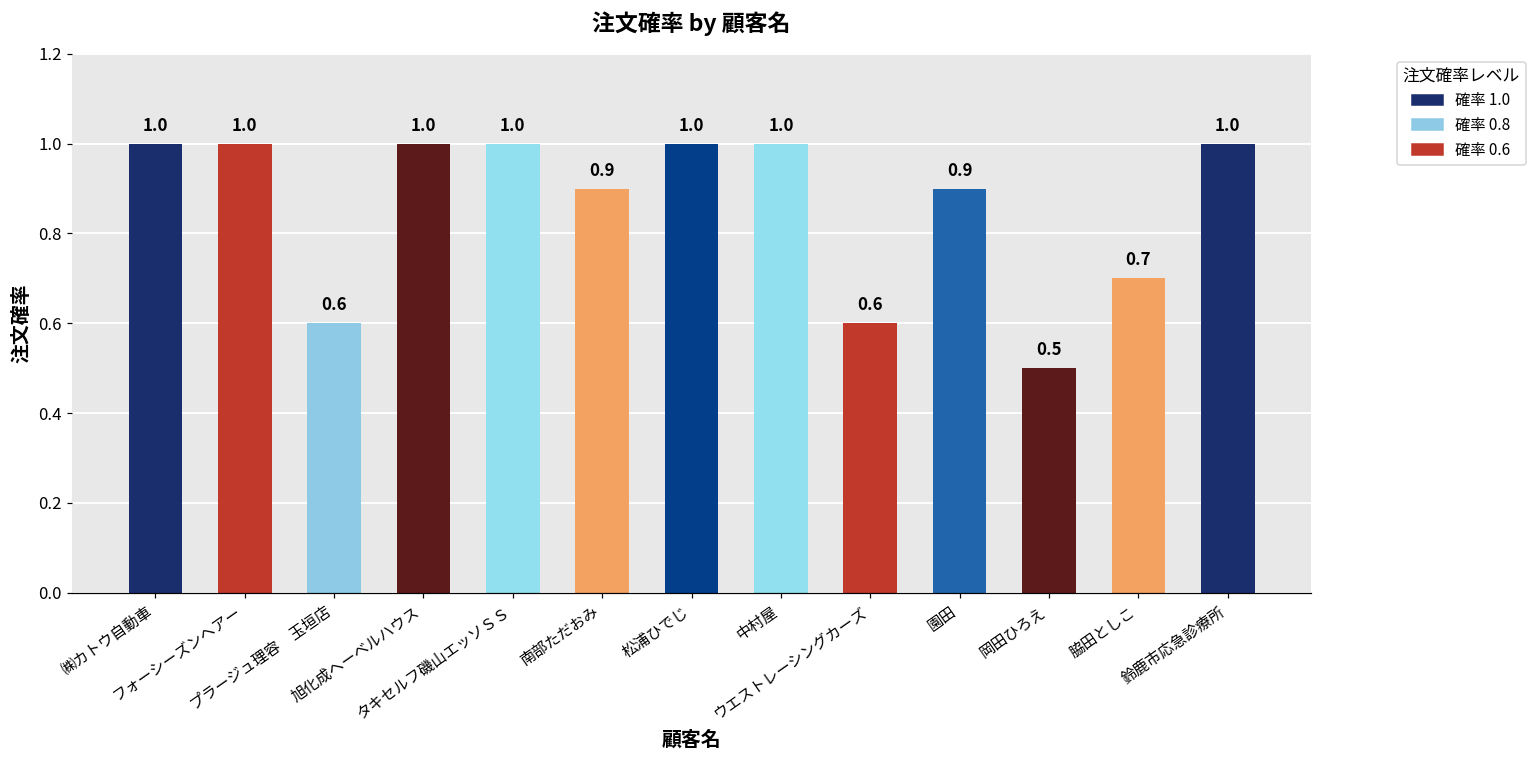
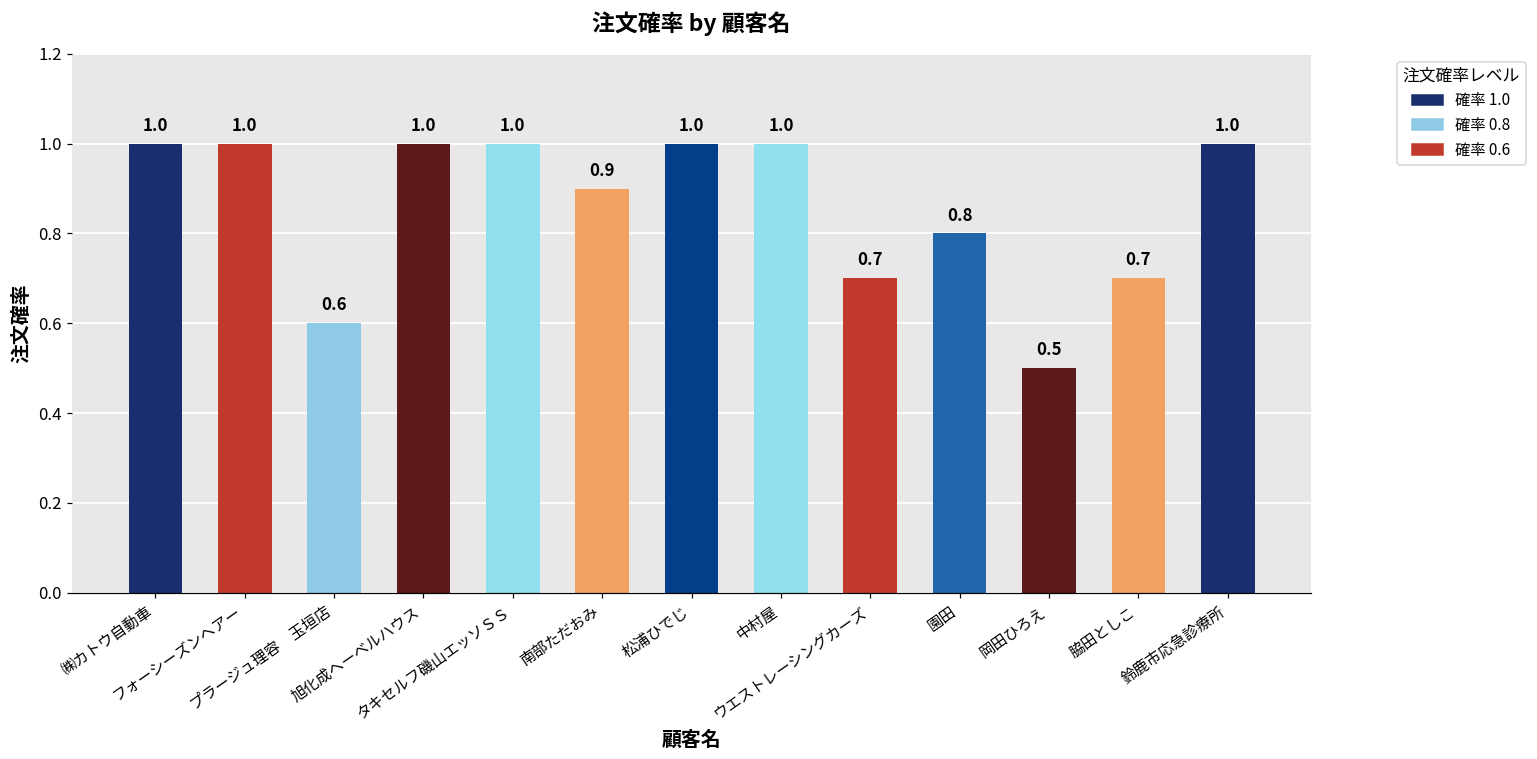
  {
    "㈱カトウ自動車": 1.0,
    "フォーシーズンヘアー": 1.0,
    "プラージュ理容 玉垣店": 0.6,
    "旭化成ヘーベルハウス": 1.0,
    "タキセルフ磯山エッソＳＳ": 1.0,
    "南部ただおみ": 0.9,
    "松浦ひでじ": 1.0,
    "中村屋": 1.0,
-   "ウエストレーシングカーズ": 0.6,
-   "園田": 0.9,
+   "ウエストレーシングカーズ": 0.7,
+   "園田": 0.8,
    "岡田ひろえ": 0.5,
    "脇田としこ": 0.7,
    "鈴鹿市応急診療所": 1.0
  }
